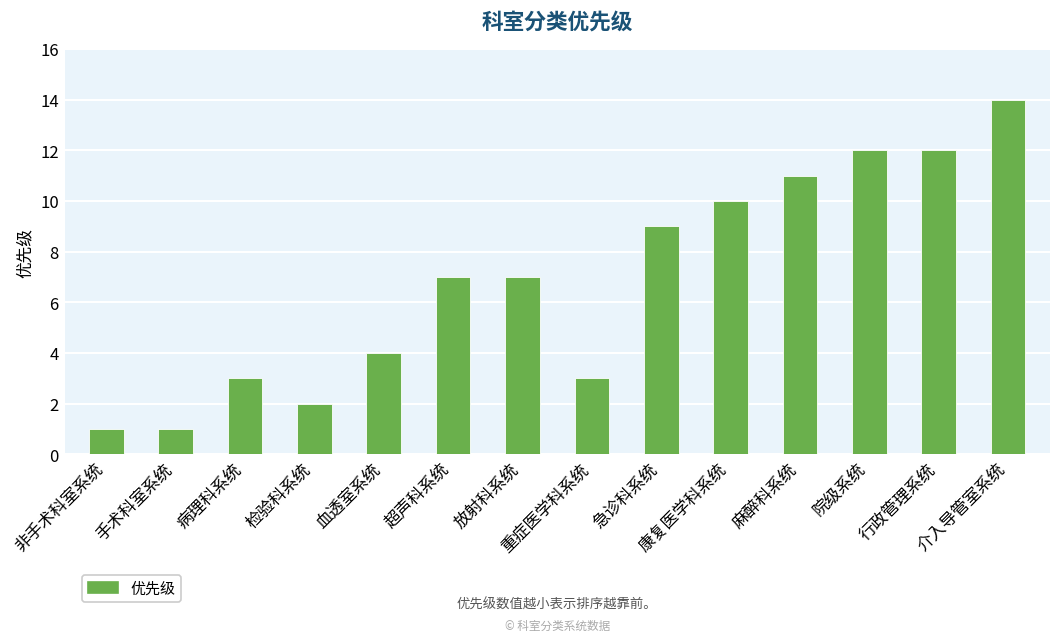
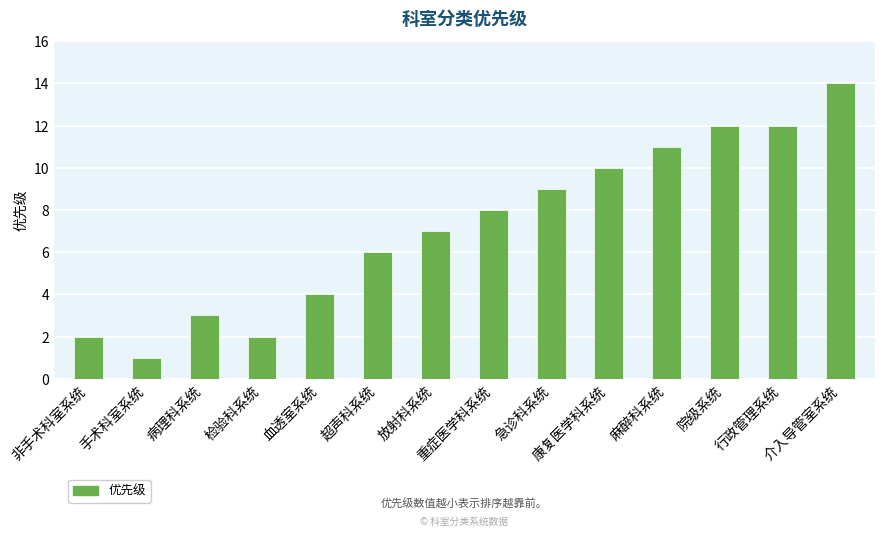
  {
-   "非手术科室系统": 1,
+   "非手术科室系统": 2,
    "手术科室系统": 1,
    "病理科系统": 3,
    "检验科系统": 2,
    "血透室系统": 4,
-   "超声科系统": 7,
+   "超声科系统": 6,
    "放射科系统": 7,
-   "重症医学科系统": 3,
+   "重症医学科系统": 8,
    "急诊科系统": 9,
    "康复医学科系统": 10,
    "麻醉科系统": 11,
    "院级系统": 12,
    "行政管理系统": 12,
    "介入导管室系统": 14
  }
